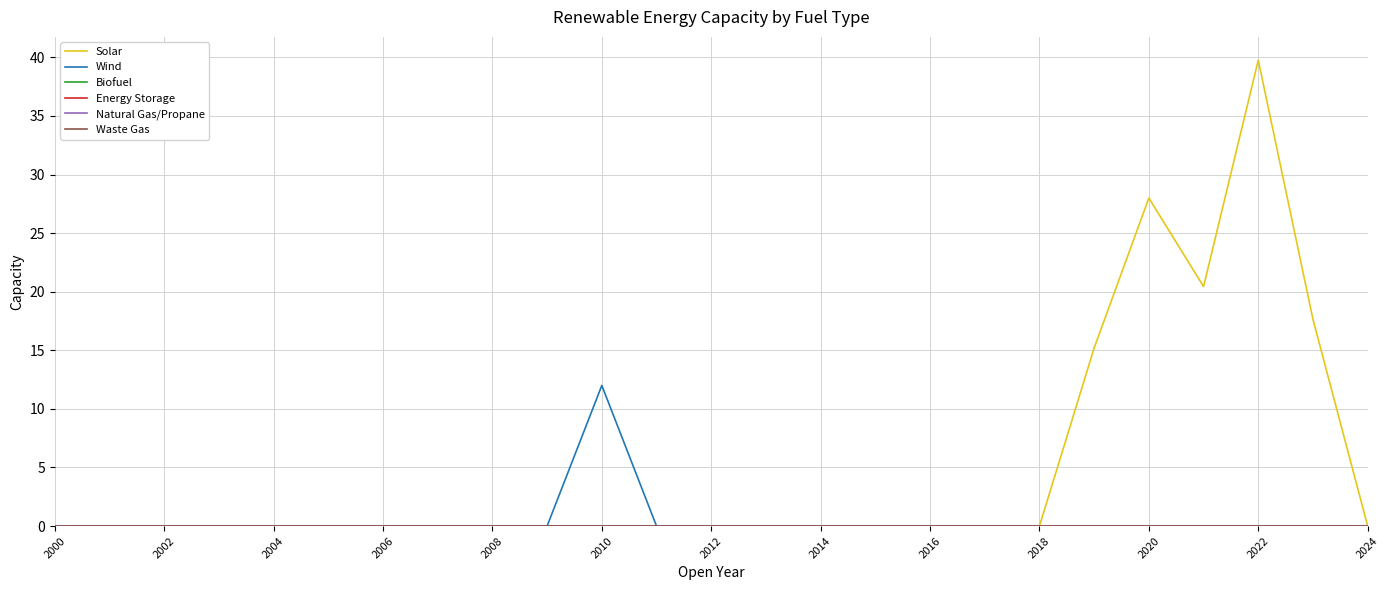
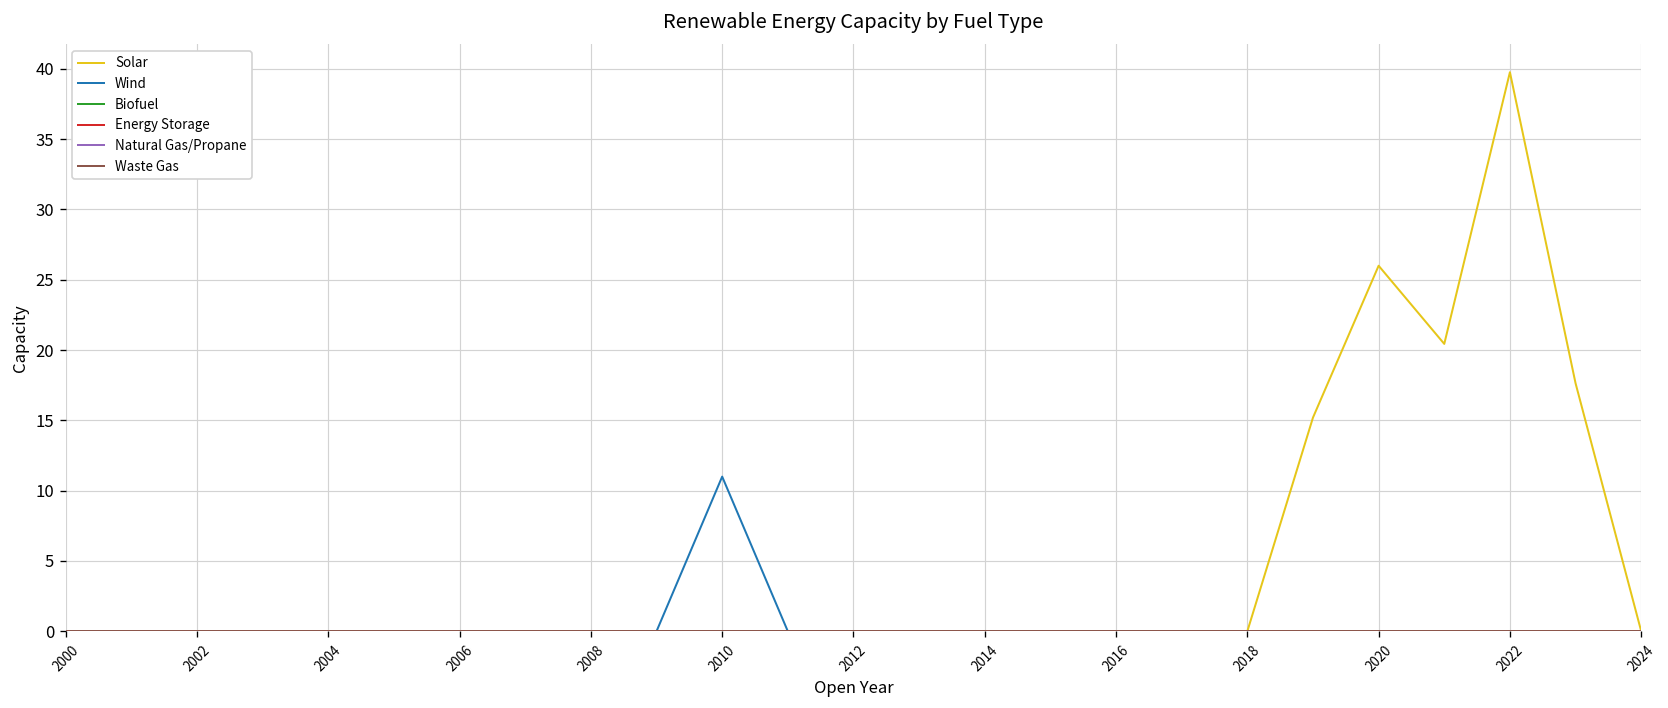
  {
    "Solar": {
-     "2020": 28,
+     "2020": 26,
      "2022": 39.8
    },
    "Wind": {
-     "2010": 12
+     "2010": 11
    }
  }
